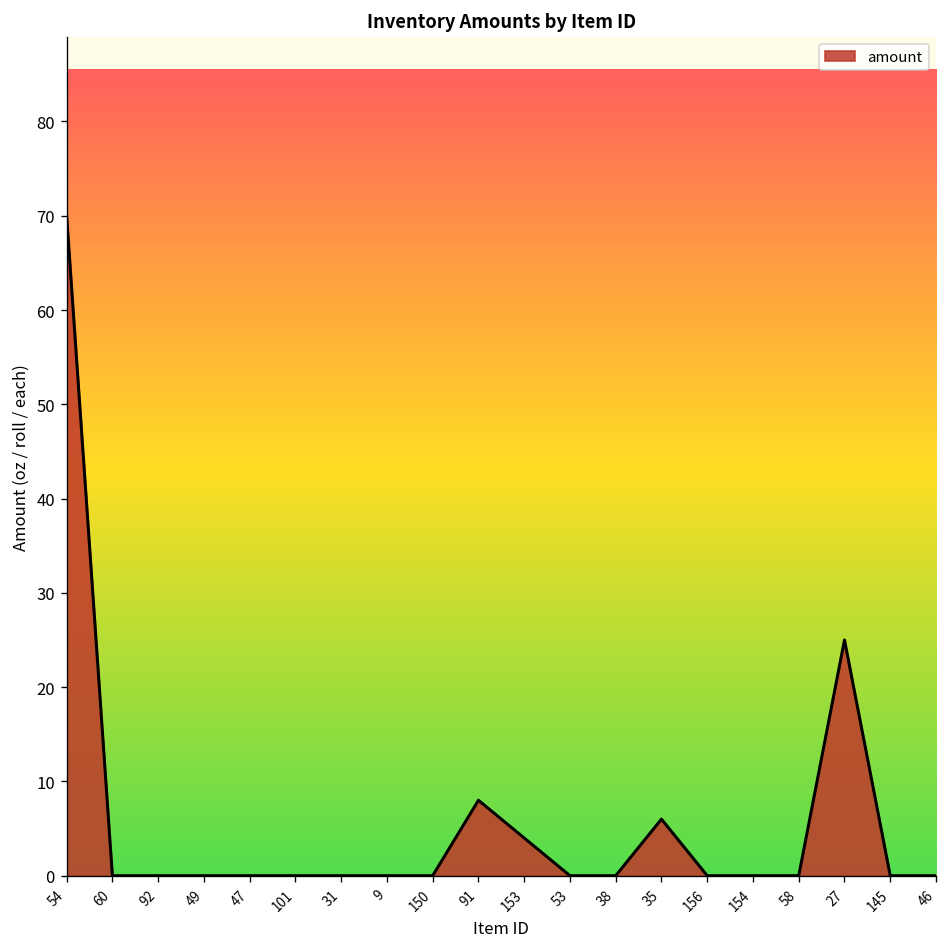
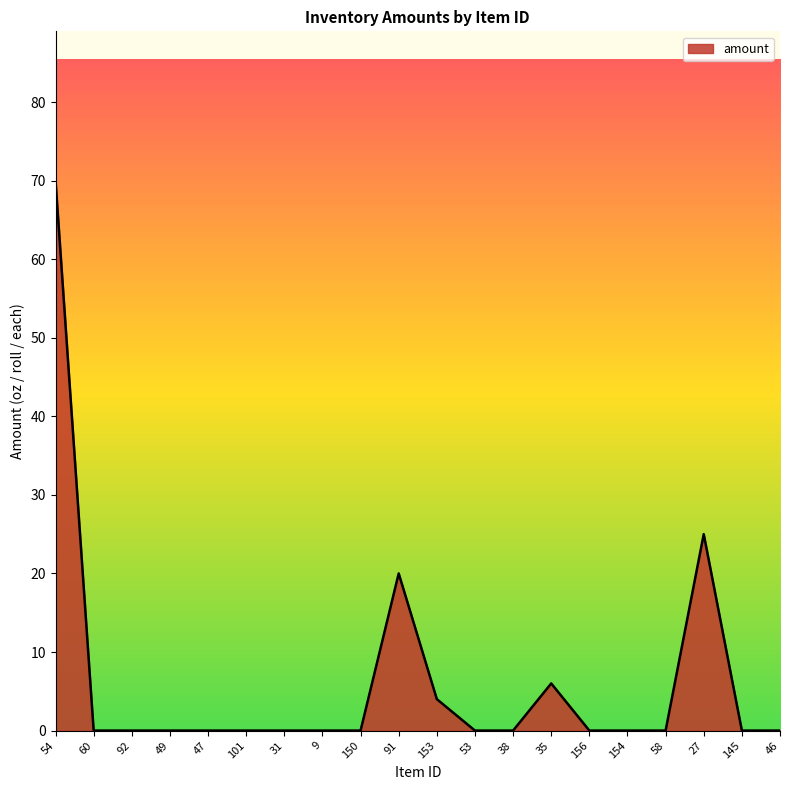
  {
    "54": 70,
    "60": 0,
    "92": 0,
    "49": 0,
    "47": 0,
    "101": 0,
    "31": 0,
    "9": 0,
    "150": 0,
-   "91": 8,
+   "91": 20,
    "153": 4,
    "53": 0,
    "38": 0,
    "35": 6,
    "156": 0,
    "154": 0,
    "58": 0,
    "27": 25,
    "145": 0,
    "46": 0
  }
